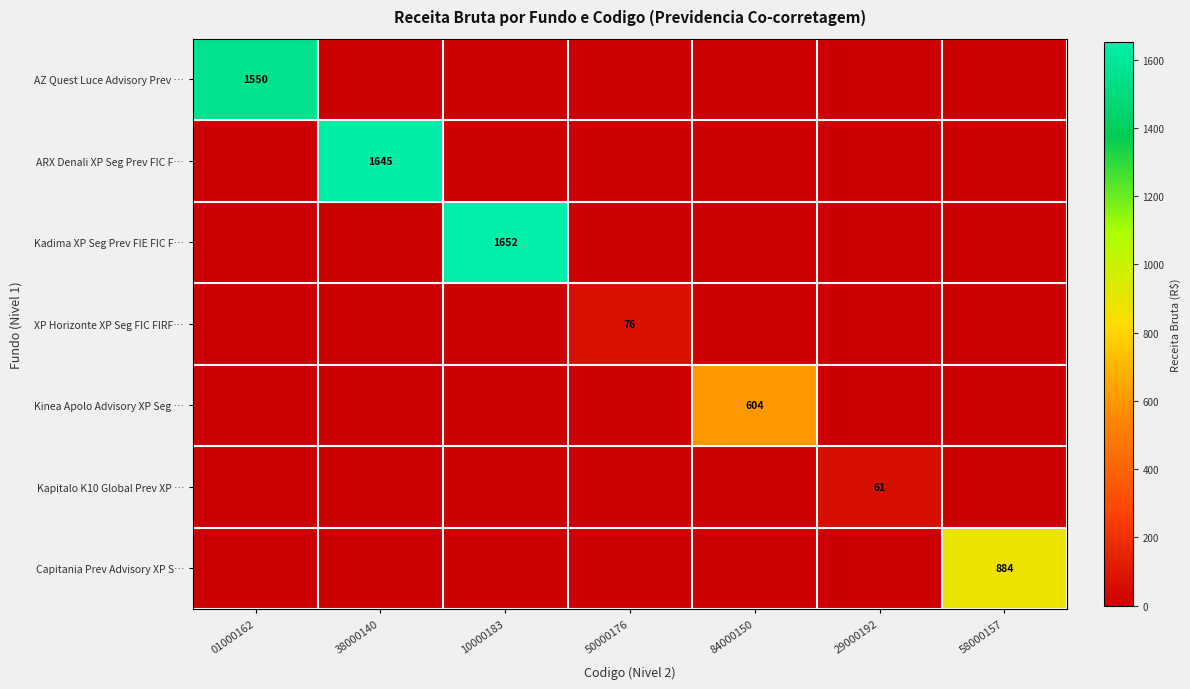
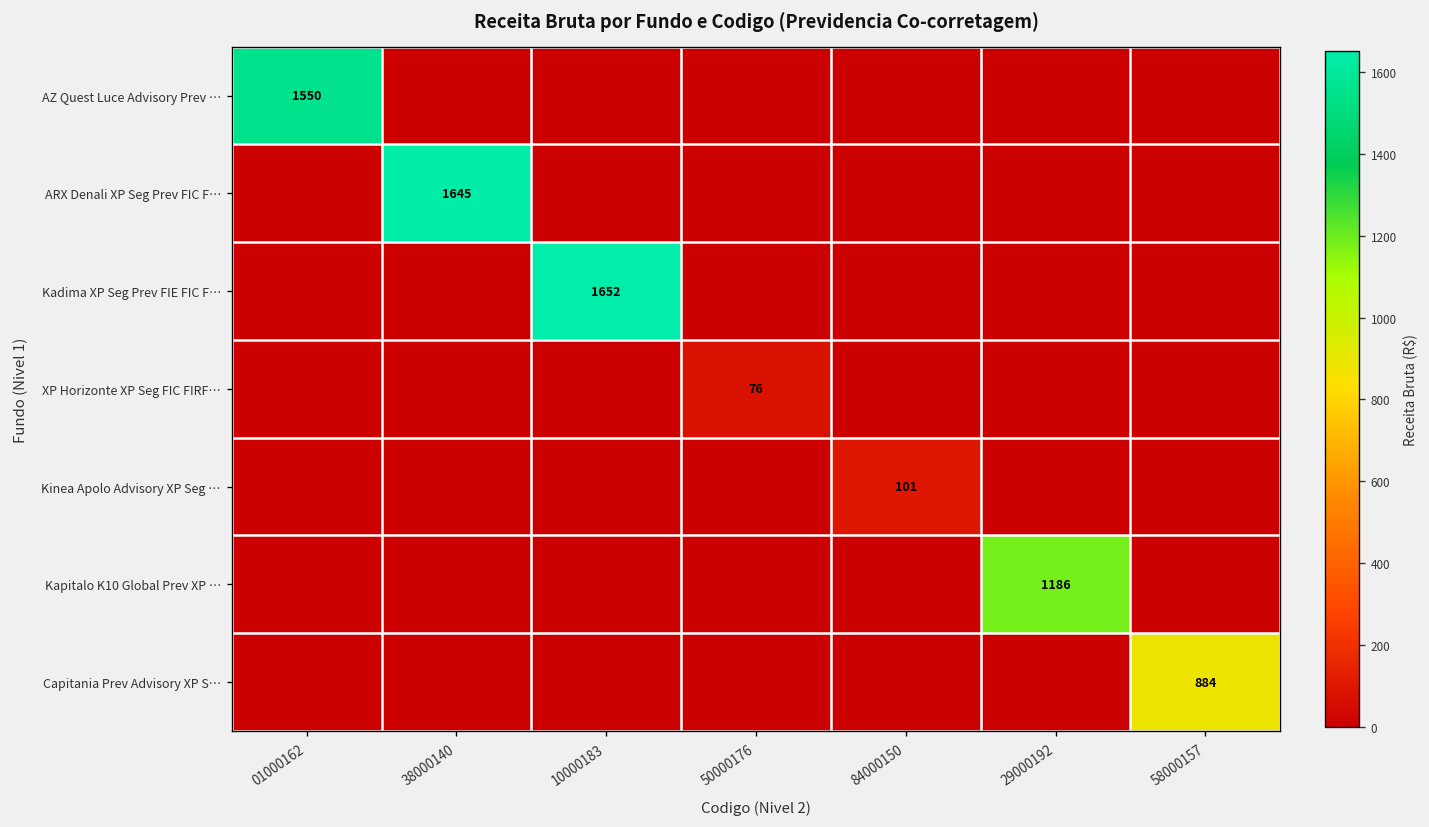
  {
    "AZ Quest Luce Advisory Prev …": {
      "01000162": 1550
    },
    "ARX Denali XP Seg Prev FIC F…": {
      "38000140": 1645
    },
    "Kadima XP Seg Prev FIE FIC F…": {
      "10000183": 1652
    },
    "XP Horizonte XP Seg FIC FIRF…": {
      "50000176": 76
    },
    "Kinea Apolo Advisory XP Seg …": {
-     "84000150": 604
+     "84000150": 101
    },
    "Kapitalo K10 Global Prev XP …": {
-     "29000192": 61
+     "29000192": 1186
    },
    "Capitania Prev Advisory XP S…": {
      "58000157": 884
    }
  }
